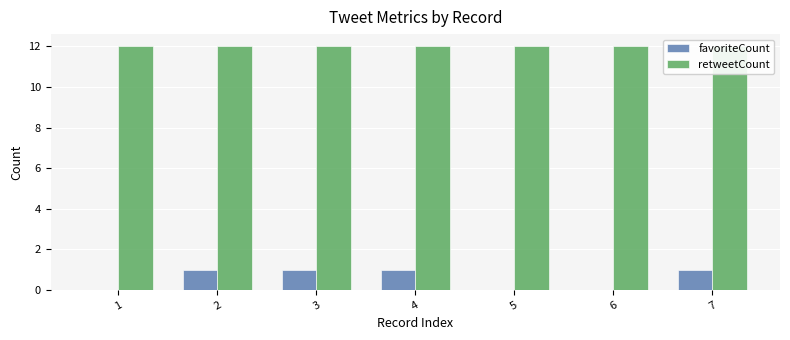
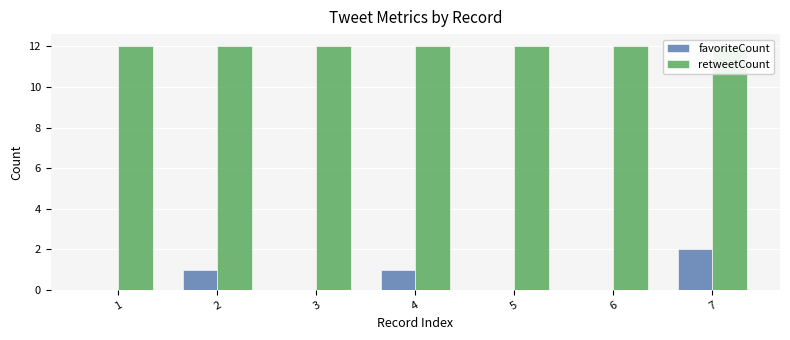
  {
    "favoriteCount": {
      "1": 0,
      "2": 1,
-     "3": 1,
+     "3": 0,
      "4": 1,
      "5": 0,
      "6": 0,
-     "7": 1
+     "7": 2
    },
    "retweetCount": {
      "1": 12,
      "2": 12,
      "3": 12,
      "4": 12,
      "5": 12,
      "6": 12
    }
  }
